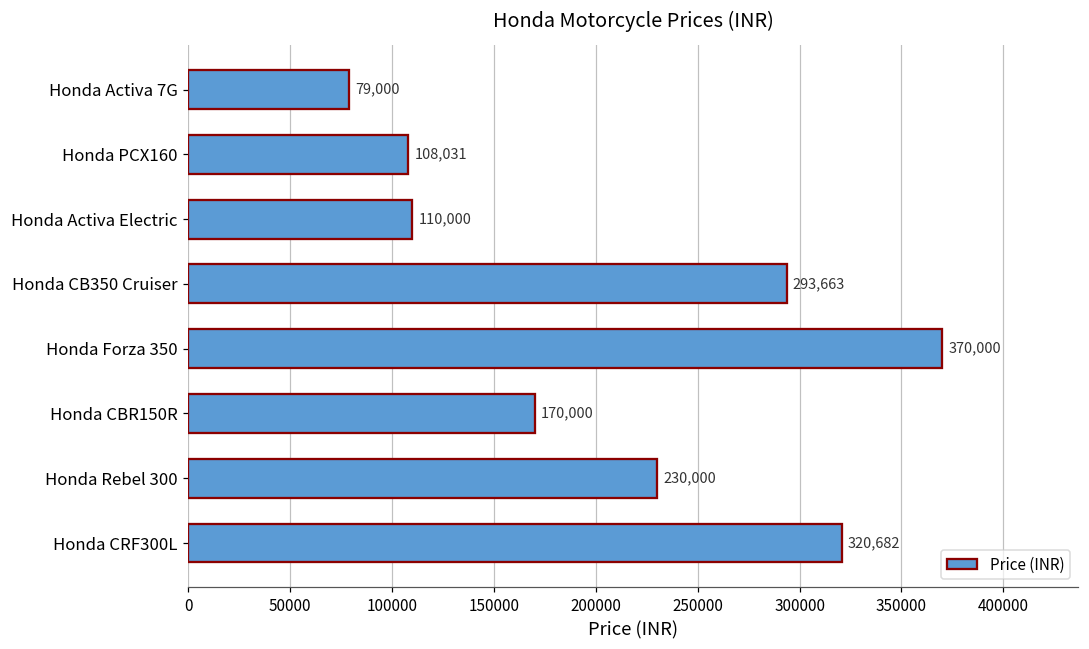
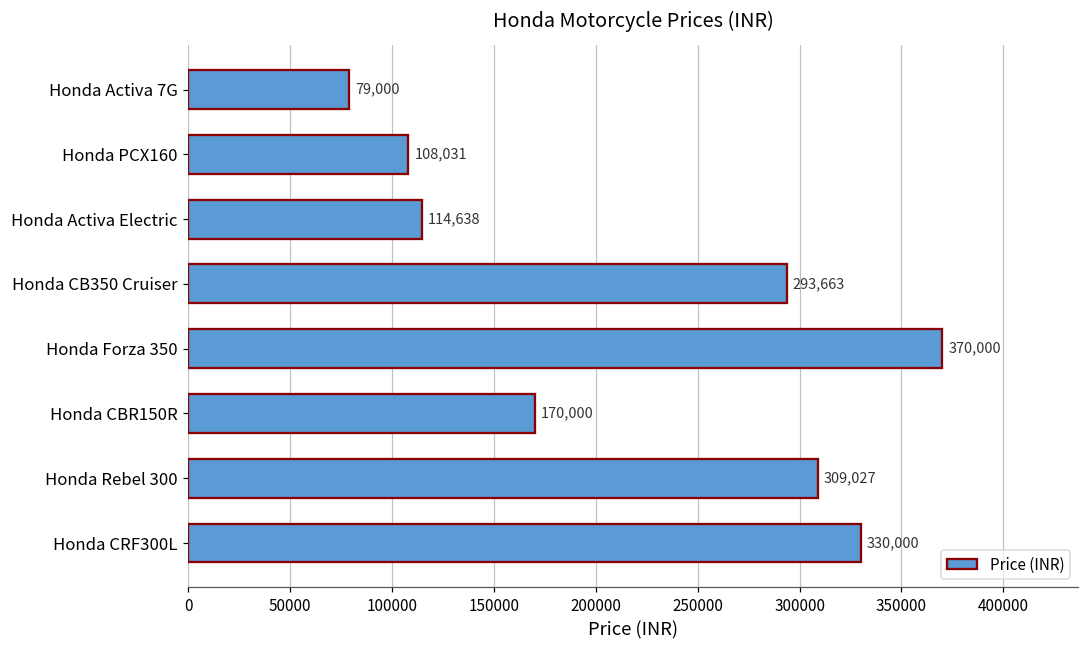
  {
    "Honda Activa 7G": "79,000",
    "Honda PCX160": "108,031",
-   "Honda Activa Electric": "110,000",
+   "Honda Activa Electric": "114,638",
    "Honda CB350 Cruiser": "293,663",
    "Honda Forza 350": "370,000",
    "Honda CBR150R": "170,000",
-   "Honda Rebel 300": "230,000",
-   "Honda CRF300L": "320,682"
+   "Honda Rebel 300": "309,027",
+   "Honda CRF300L": "330,000"
  }
